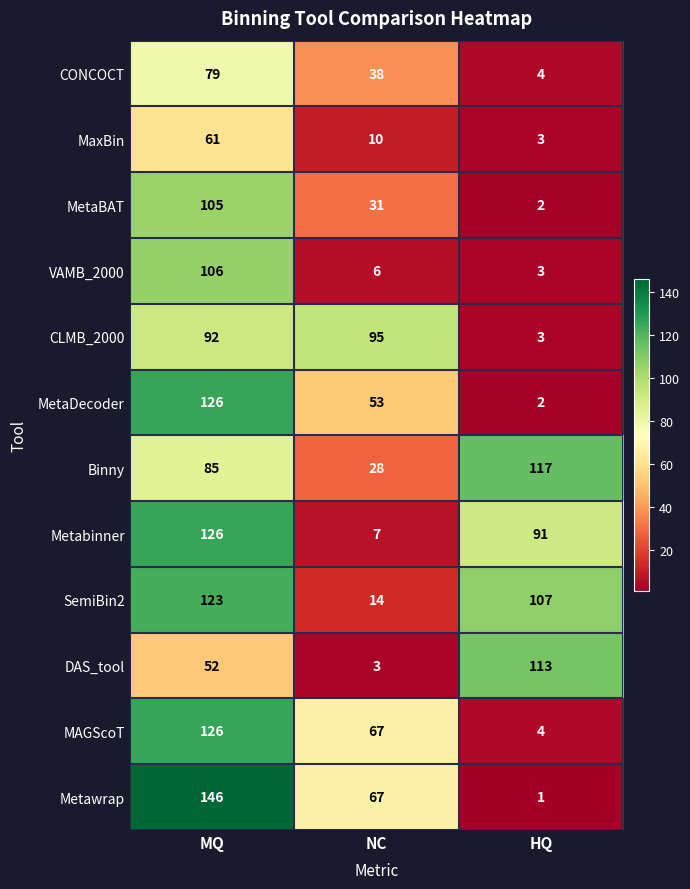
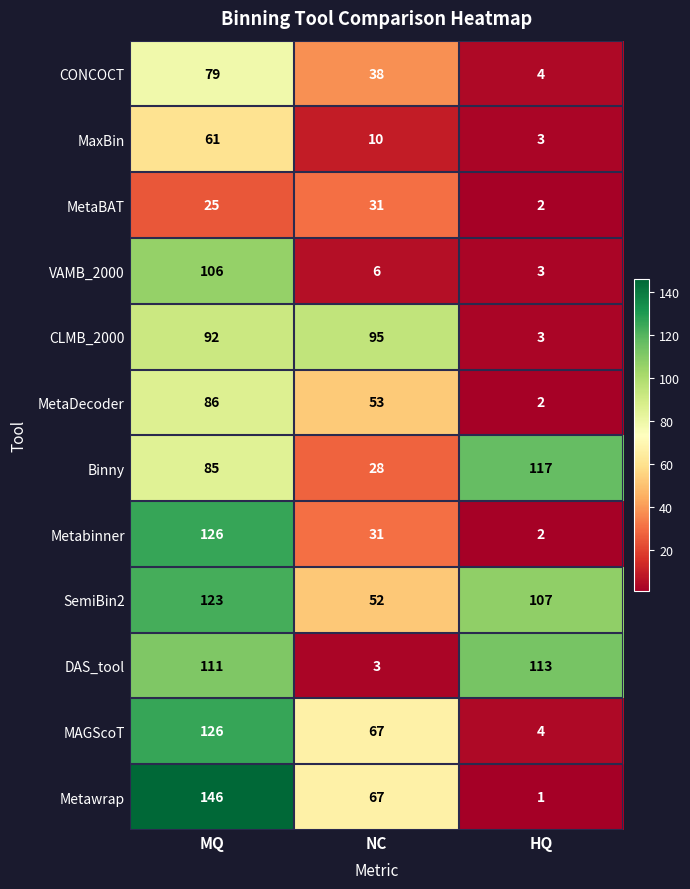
  {
    "CONCOCT": {
      "MQ": 79,
      "NC": 38,
      "HQ": 4
    },
    "MaxBin": {
      "MQ": 61,
      "NC": 10,
      "HQ": 3
    },
    "MetaBAT": {
-     "MQ": 105,
+     "MQ": 25,
      "NC": 31,
      "HQ": 2
    },
    "VAMB_2000": {
      "MQ": 106,
      "NC": 6,
      "HQ": 3
    },
    "CLMB_2000": {
      "MQ": 92,
      "NC": 95,
      "HQ": 3
    },
    "MetaDecoder": {
-     "MQ": 126,
+     "MQ": 86,
      "NC": 53,
      "HQ": 2
    },
    "Binny": {
      "MQ": 85,
      "NC": 28,
      "HQ": 117
    },
    "Metabinner": {
      "MQ": 126,
-     "NC": 7,
-     "HQ": 91
+     "NC": 31,
+     "HQ": 2
    },
    "SemiBin2": {
      "MQ": 123,
-     "NC": 14,
+     "NC": 52,
      "HQ": 107
    },
    "DAS_tool": {
-     "MQ": 52,
+     "MQ": 111,
      "NC": 3,
      "HQ": 113
    },
    "MAGScoT": {
      "MQ": 126,
      "NC": 67,
      "HQ": 4
    },
    "Metawrap": {
      "MQ": 146,
      "NC": 67,
      "HQ": 1
    }
  }
